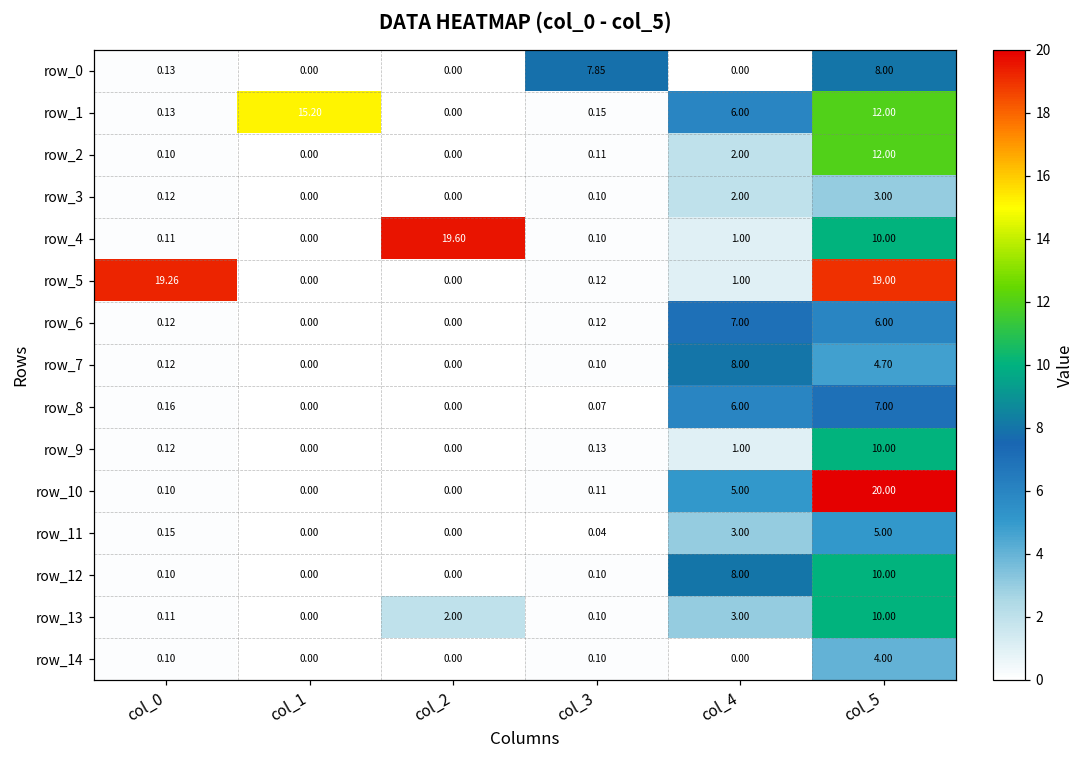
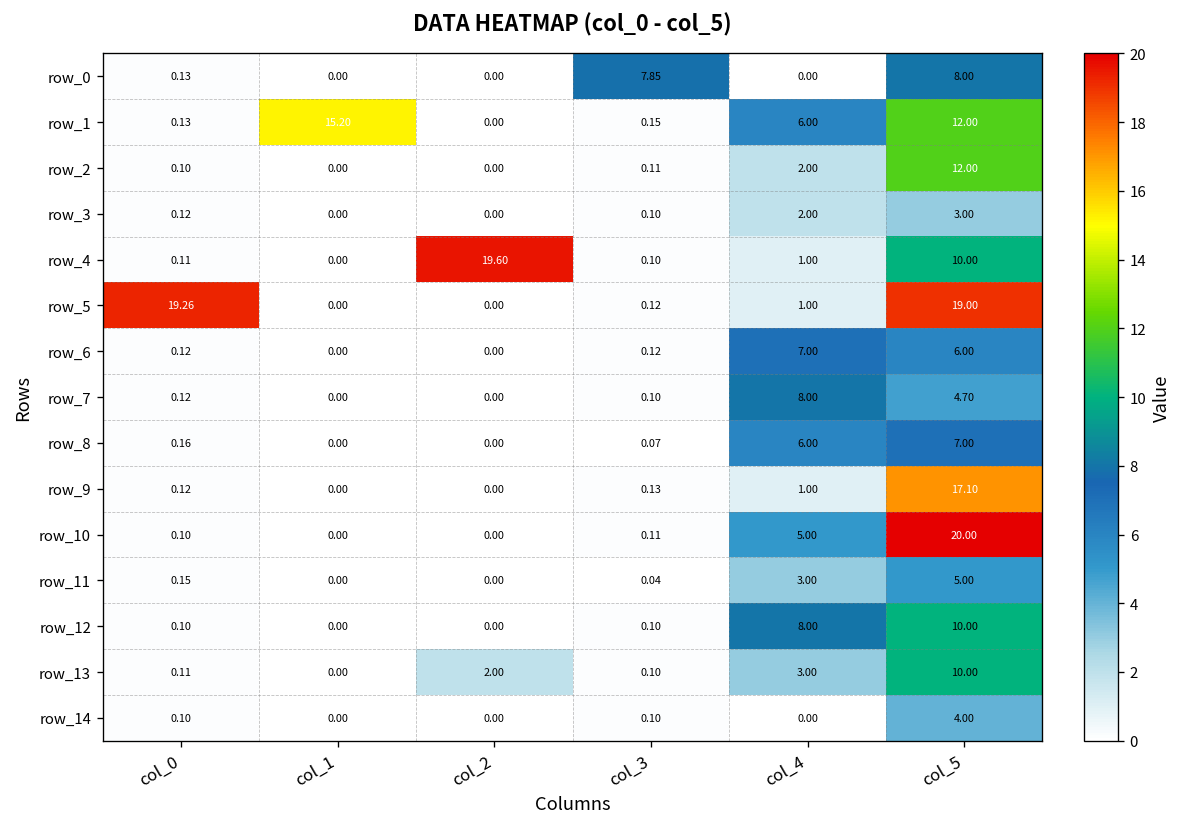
  {
    "row_0": {
      "col_0": 0.13,
      "col_1": 0.00,
      "col_2": 0.00,
      "col_3": 7.85,
      "col_4": 0.00,
      "col_5": 8.00
    },
    "row_1": {
      "col_0": 0.13,
      "col_1": 15.20,
      "col_2": 0.00,
      "col_3": 0.15,
      "col_4": 6.00,
      "col_5": 12.00
    },
    "row_2": {
      "col_0": 0.10,
      "col_1": 0.00,
      "col_2": 0.00,
      "col_3": 0.11,
      "col_4": 2.00,
      "col_5": 12.00
    },
    "row_3": {
      "col_0": 0.12,
      "col_1": 0.00,
      "col_2": 0.00,
      "col_3": 0.10,
      "col_4": 2.00,
      "col_5": 3.00
    },
    "row_4": {
      "col_0": 0.11,
      "col_1": 0.00,
      "col_2": 19.60,
      "col_3": 0.10,
      "col_4": 1.00,
      "col_5": 10.00
    },
    "row_5": {
      "col_0": 19.26,
      "col_1": 0.00,
      "col_2": 0.00,
      "col_3": 0.12,
      "col_4": 1.00,
      "col_5": 19.00
    },
    "row_6": {
      "col_0": 0.12,
      "col_1": 0.00,
      "col_2": 0.00,
      "col_3": 0.12,
      "col_4": 7.00,
      "col_5": 6.00
    },
    "row_7": {
      "col_0": 0.12,
      "col_1": 0.00,
      "col_2": 0.00,
      "col_3": 0.10,
      "col_4": 8.00,
      "col_5": 4.70
    },
    "row_8": {
      "col_0": 0.16,
      "col_1": 0.00,
      "col_2": 0.00,
      "col_3": 0.07,
      "col_4": 6.00,
      "col_5": 7.00
    },
    "row_9": {
      "col_0": 0.12,
      "col_1": 0.00,
      "col_2": 0.00,
      "col_3": 0.13,
      "col_4": 1.00,
-     "col_5": 10.00
+     "col_5": 17.10
    },
    "row_10": {
      "col_0": 0.10,
      "col_1": 0.00,
      "col_2": 0.00,
      "col_3": 0.11,
      "col_4": 5.00,
      "col_5": 20.00
    },
    "row_11": {
      "col_0": 0.15,
      "col_1": 0.00,
      "col_2": 0.00,
      "col_3": 0.04,
      "col_4": 3.00,
      "col_5": 5.00
    },
    "row_12": {
      "col_0": 0.10,
      "col_1": 0.00,
      "col_2": 0.00,
      "col_3": 0.10,
      "col_4": 8.00,
      "col_5": 10.00
    },
    "row_13": {
      "col_0": 0.11,
      "col_1": 0.00,
      "col_2": 2.00,
      "col_3": 0.10,
      "col_4": 3.00,
      "col_5": 10.00
    },
    "row_14": {
      "col_0": 0.10,
      "col_1": 0.00,
      "col_2": 0.00,
      "col_3": 0.10,
      "col_4": 0.00,
      "col_5": 4.00
    }
  }
